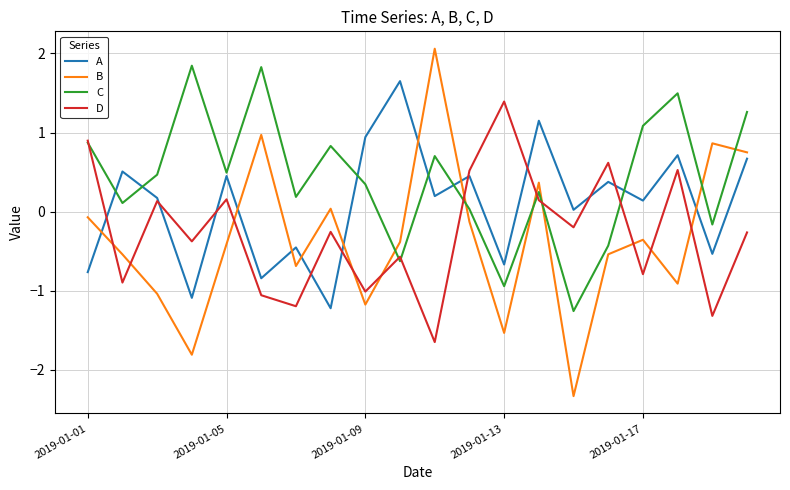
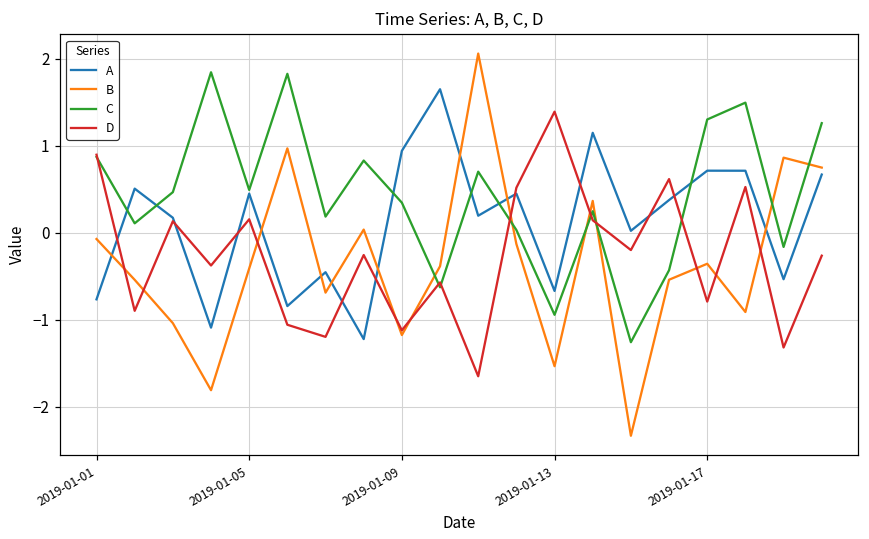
  {
    "A": {
      "2019-01-01": -0.8,
      "2019-01-05": 0.5,
      "2019-01-09": 0.9,
      "2019-01-13": -0.7,
-     "2019-01-17": 0.1
+     "2019-01-17": 0.7
    },
    "B": {
      "2019-01-01": -0.1,
      "2019-01-05": -0.4,
      "2019-01-09": -1.2,
      "2019-01-13": -1.5,
      "2019-01-17": -0.4
    },
    "C": {
      "2019-01-05": 0.5,
      "2019-01-09": 0.3,
      "2019-01-13": -0.9,
-     "2019-01-17": 1.1
+     "2019-01-17": 1.3
    },
    "D": {
      "2019-01-05": 0.2,
-     "2019-01-09": -1.0,
+     "2019-01-09": -1.1,
      "2019-01-13": 1.4,
      "2019-01-17": -0.8
    }
  }
